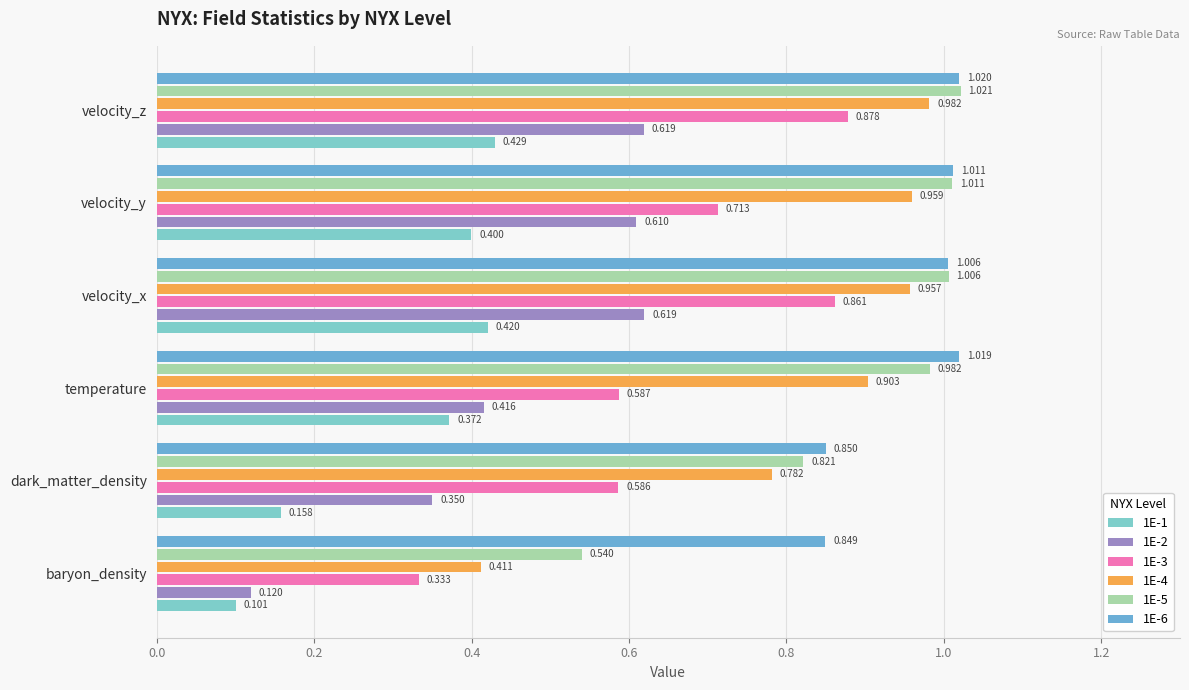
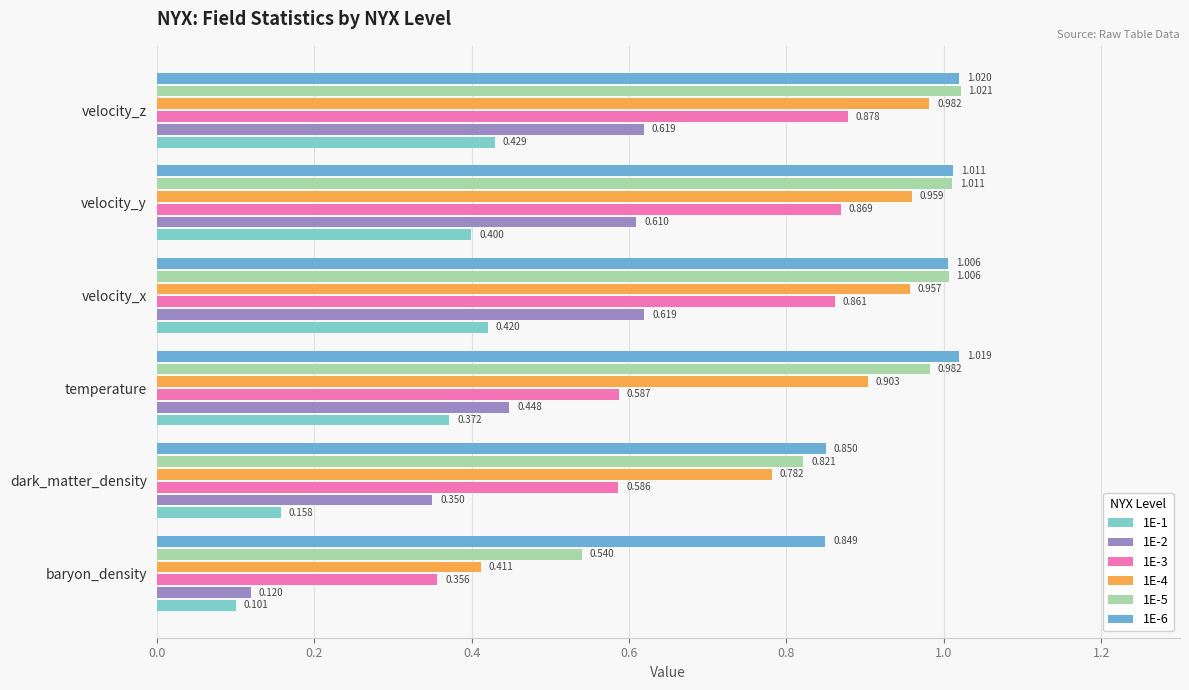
  {
    "1E-2": {
      "velocity_z": 0.619,
      "velocity_y": 0.610,
      "velocity_x": 0.619,
-     "temperature": 0.416,
+     "temperature": 0.448,
      "dark_matter_density": 0.350,
      "baryon_density": 0.120
    },
    "1E-3": {
      "velocity_z": 0.878,
-     "velocity_y": 0.713,
+     "velocity_y": 0.869,
      "velocity_x": 0.861,
      "temperature": 0.587,
      "dark_matter_density": 0.586,
-     "baryon_density": 0.333
+     "baryon_density": 0.356
    },
    "1E-4": {
      "velocity_z": 0.982,
      "velocity_y": 0.959,
      "velocity_x": 0.957,
      "temperature": 0.903,
      "dark_matter_density": 0.782,
      "baryon_density": 0.411
    }
  }
